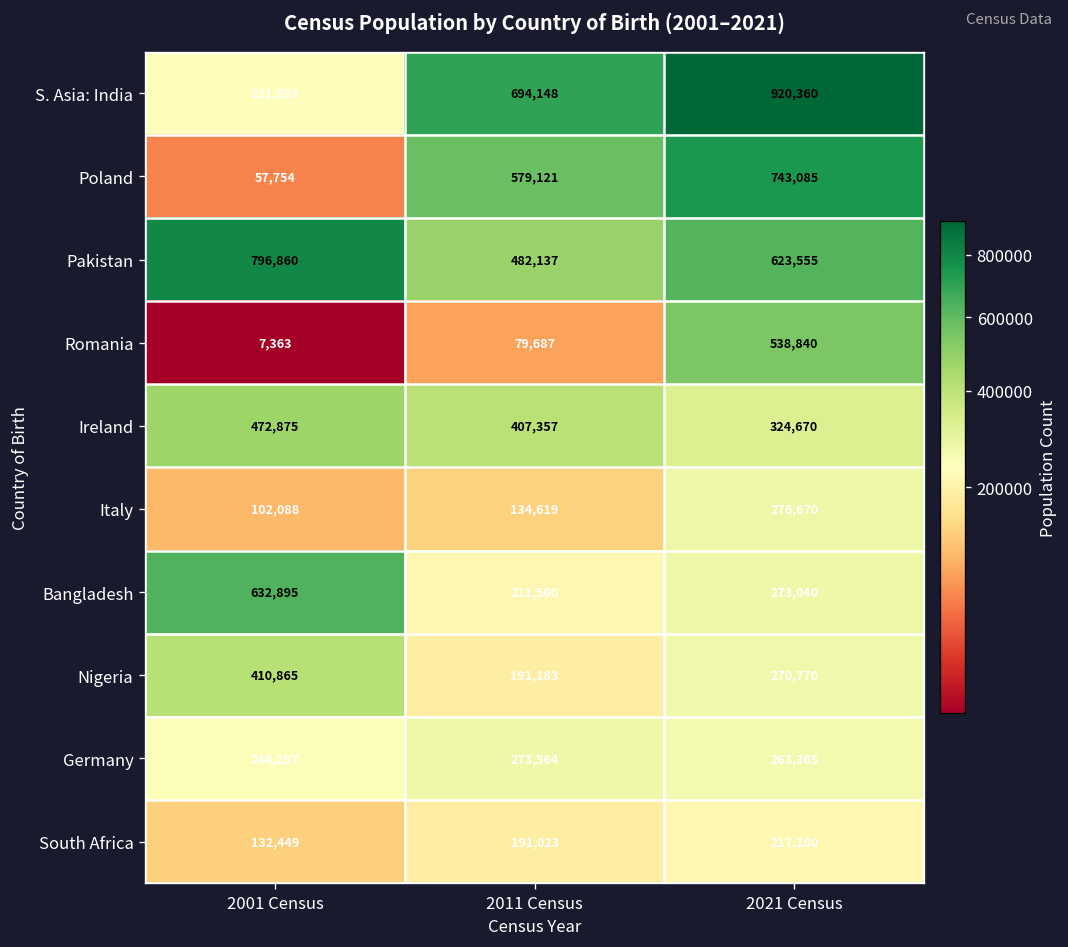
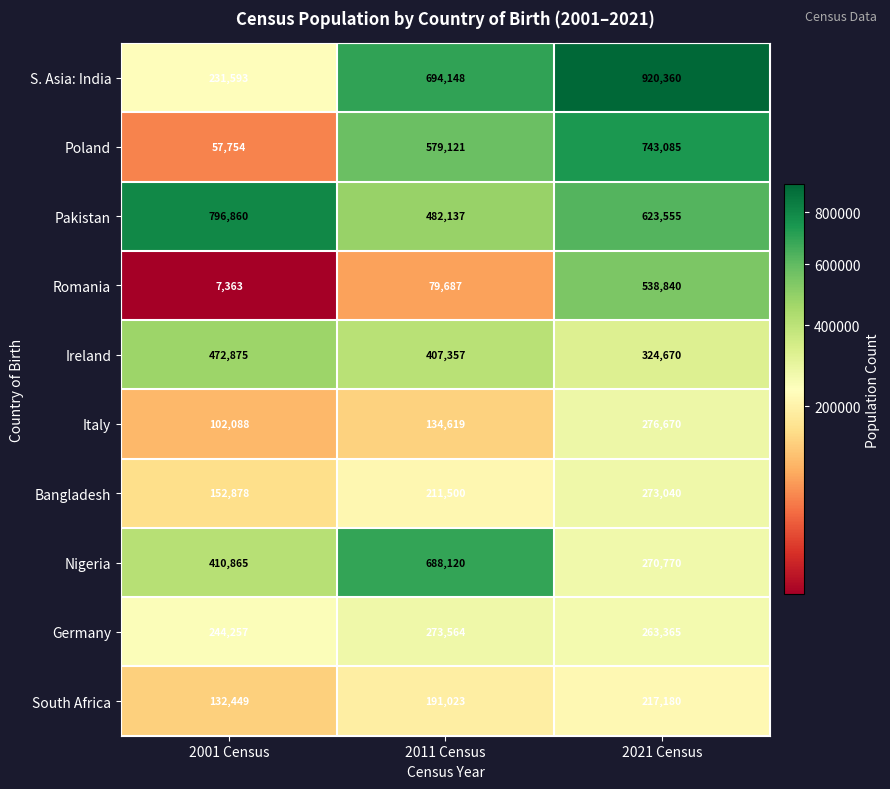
  {
    "S. Asia: India": {
      "2001 Census": "231,593",
      "2011 Census": "694,148",
      "2021 Census": "920,360"
    },
    "Poland": {
      "2001 Census": "57,754",
      "2011 Census": "579,121",
      "2021 Census": "743,085"
    },
    "Pakistan": {
      "2001 Census": "796,860",
      "2011 Census": "482,137",
      "2021 Census": "623,555"
    },
    "Romania": {
      "2001 Census": "7,363",
      "2011 Census": "79,687",
      "2021 Census": "538,840"
    },
    "Ireland": {
      "2001 Census": "472,875",
      "2011 Census": "407,357",
      "2021 Census": "324,670"
    },
    "Italy": {
      "2001 Census": "102,088",
      "2011 Census": "134,619",
      "2021 Census": "276,670"
    },
    "Bangladesh": {
-     "2001 Census": "632,895",
+     "2001 Census": "152,878",
      "2011 Census": "211,500",
      "2021 Census": "273,040"
    },
    "Nigeria": {
      "2001 Census": "410,865",
-     "2011 Census": "191,183",
+     "2011 Census": "688,120",
      "2021 Census": "270,770"
    },
    "Germany": {
      "2001 Census": "244,257",
      "2011 Census": "273,564",
      "2021 Census": "263,365"
    },
    "South Africa": {
      "2001 Census": "132,449",
      "2011 Census": "191,023",
      "2021 Census": "217,180"
    }
  }
